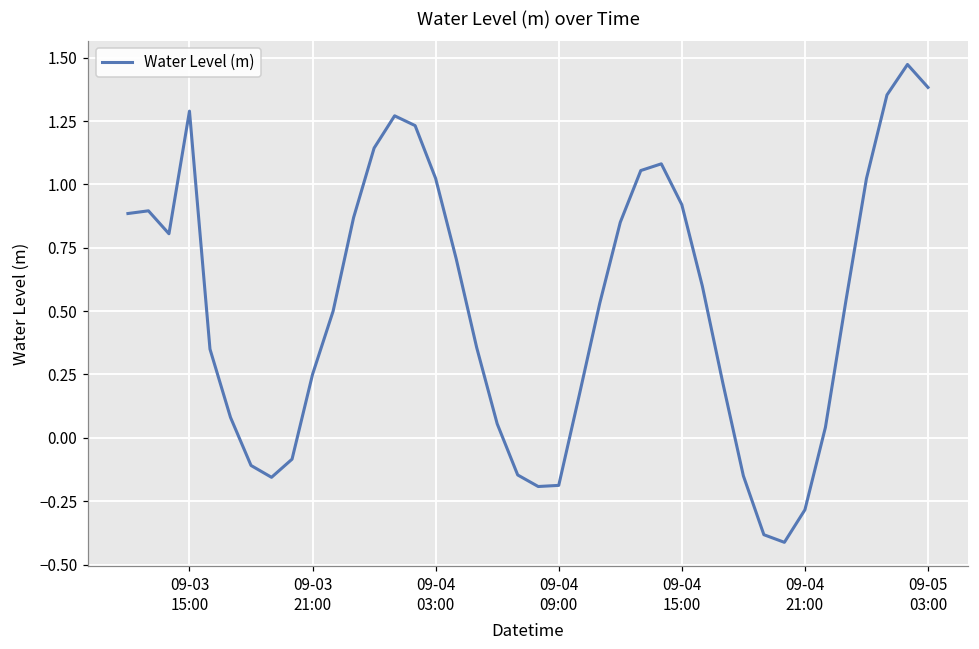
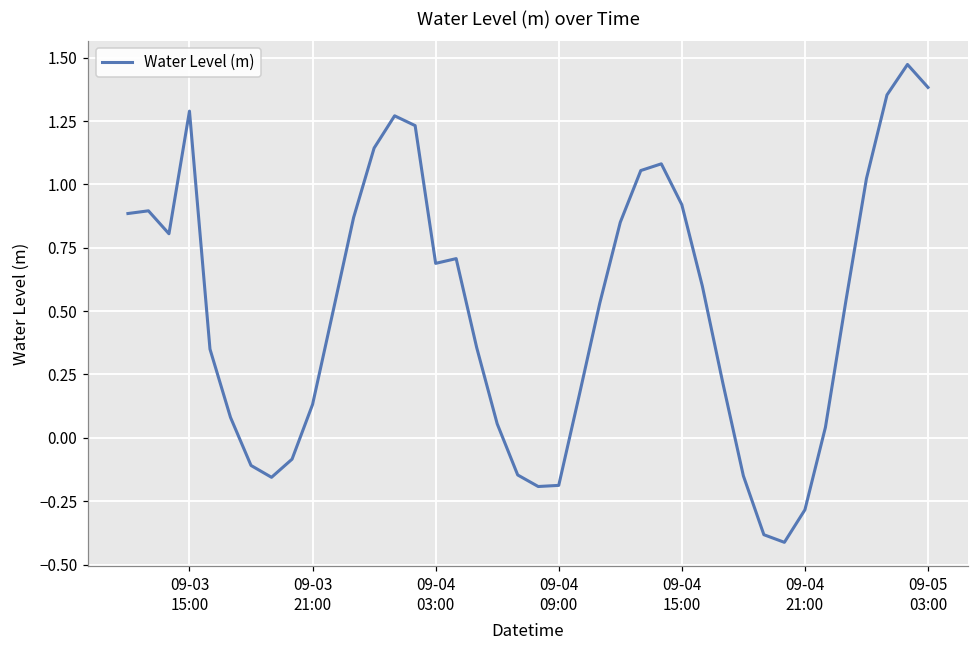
  {
    "09-03 15:00": 1.29,
-   "09-03 21:00": 0.25,
-   "09-04 03:00": 1.02,
+   "09-03 21:00": 0.13,
+   "09-04 03:00": 0.69,
    "09-04 09:00": -0.19,
    "09-04 15:00": 0.92,
    "09-04 21:00": -0.28,
    "09-05 03:00": 1.38
  }
